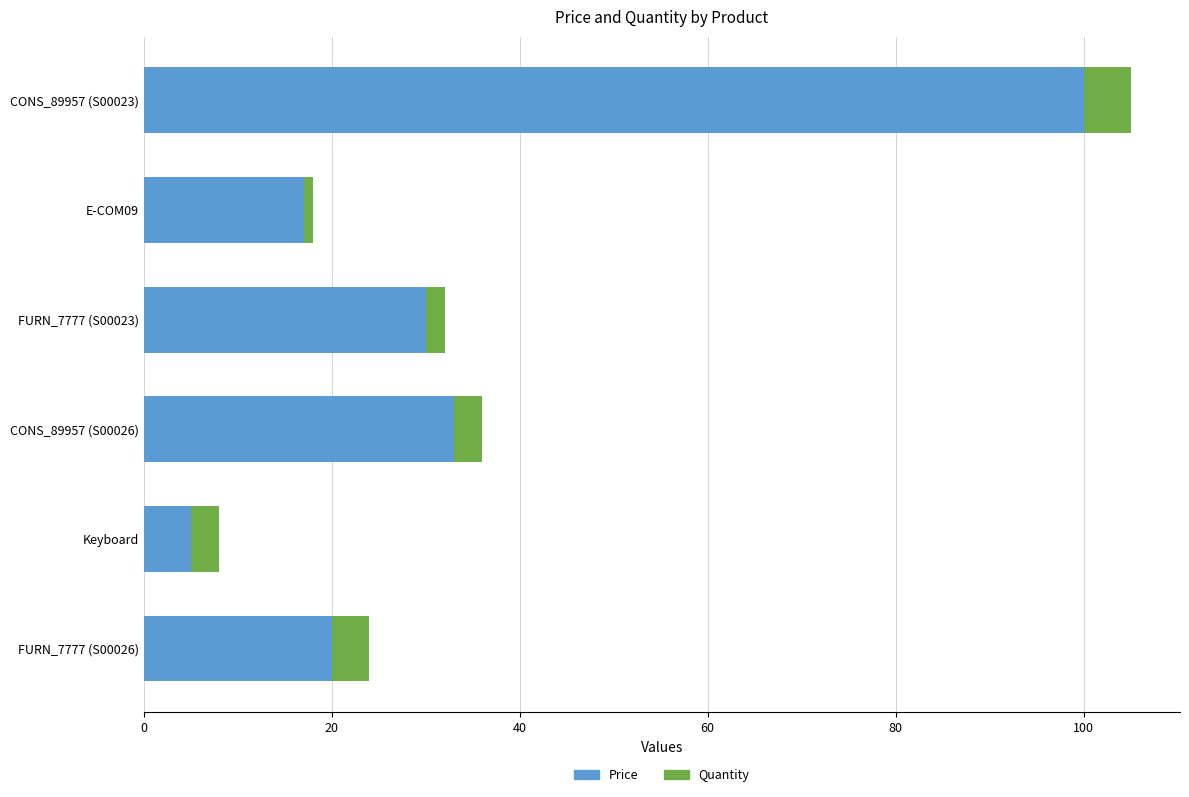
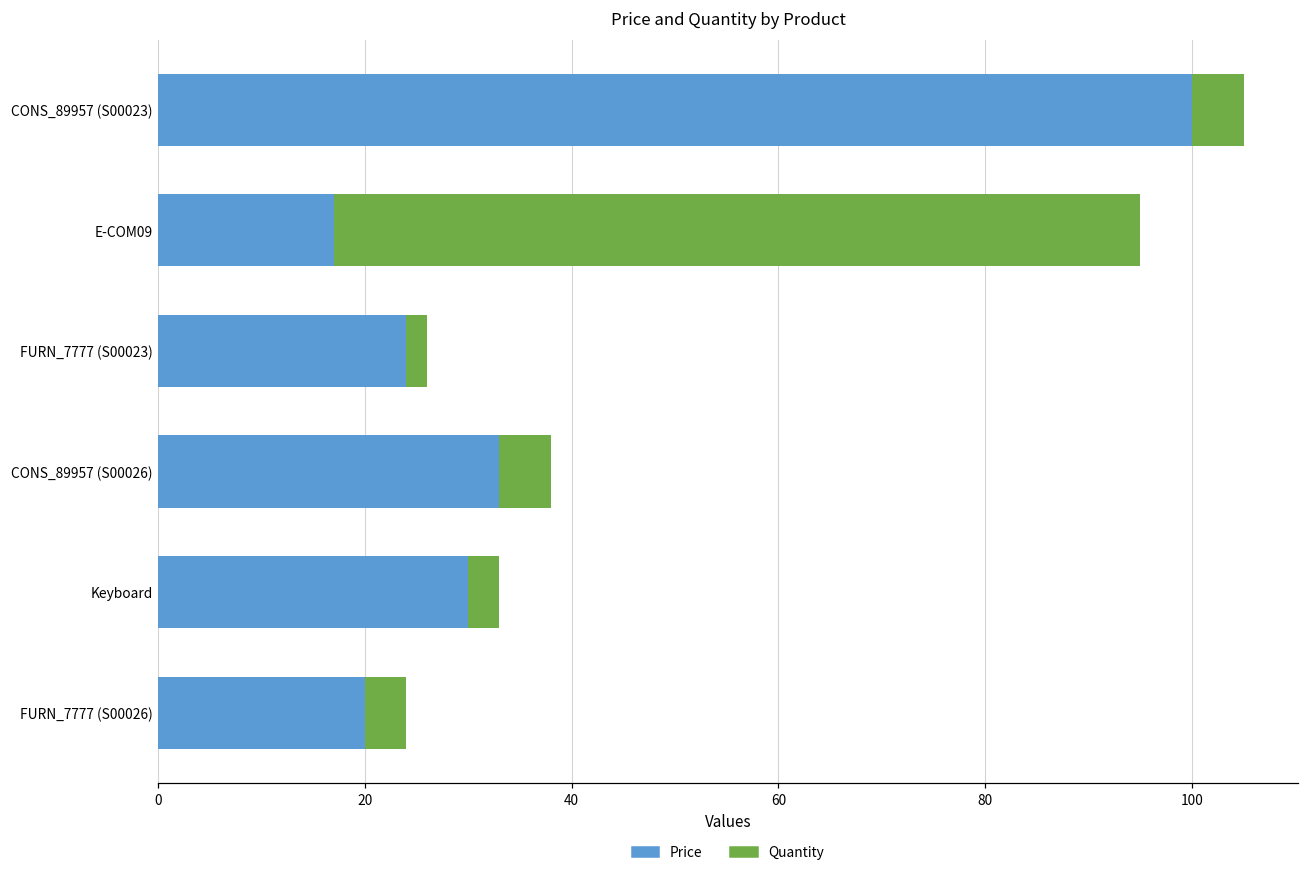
  {
    "Price": {
      "CONS_89957 (S00023)": 100,
      "E-COM09": 17,
-     "FURN_7777 (S00023)": 30,
+     "FURN_7777 (S00023)": 24,
      "CONS_89957 (S00026)": 33,
-     "Keyboard": 5,
+     "Keyboard": 30,
      "FURN_7777 (S00026)": 20
    },
    "Quantity": {
      "CONS_89957 (S00023)": 5,
-     "E-COM09": 1,
+     "E-COM09": 78,
      "FURN_7777 (S00023)": 2,
-     "CONS_89957 (S00026)": 3,
+     "CONS_89957 (S00026)": 5,
      "Keyboard": 3,
      "FURN_7777 (S00026)": 4
    }
  }
